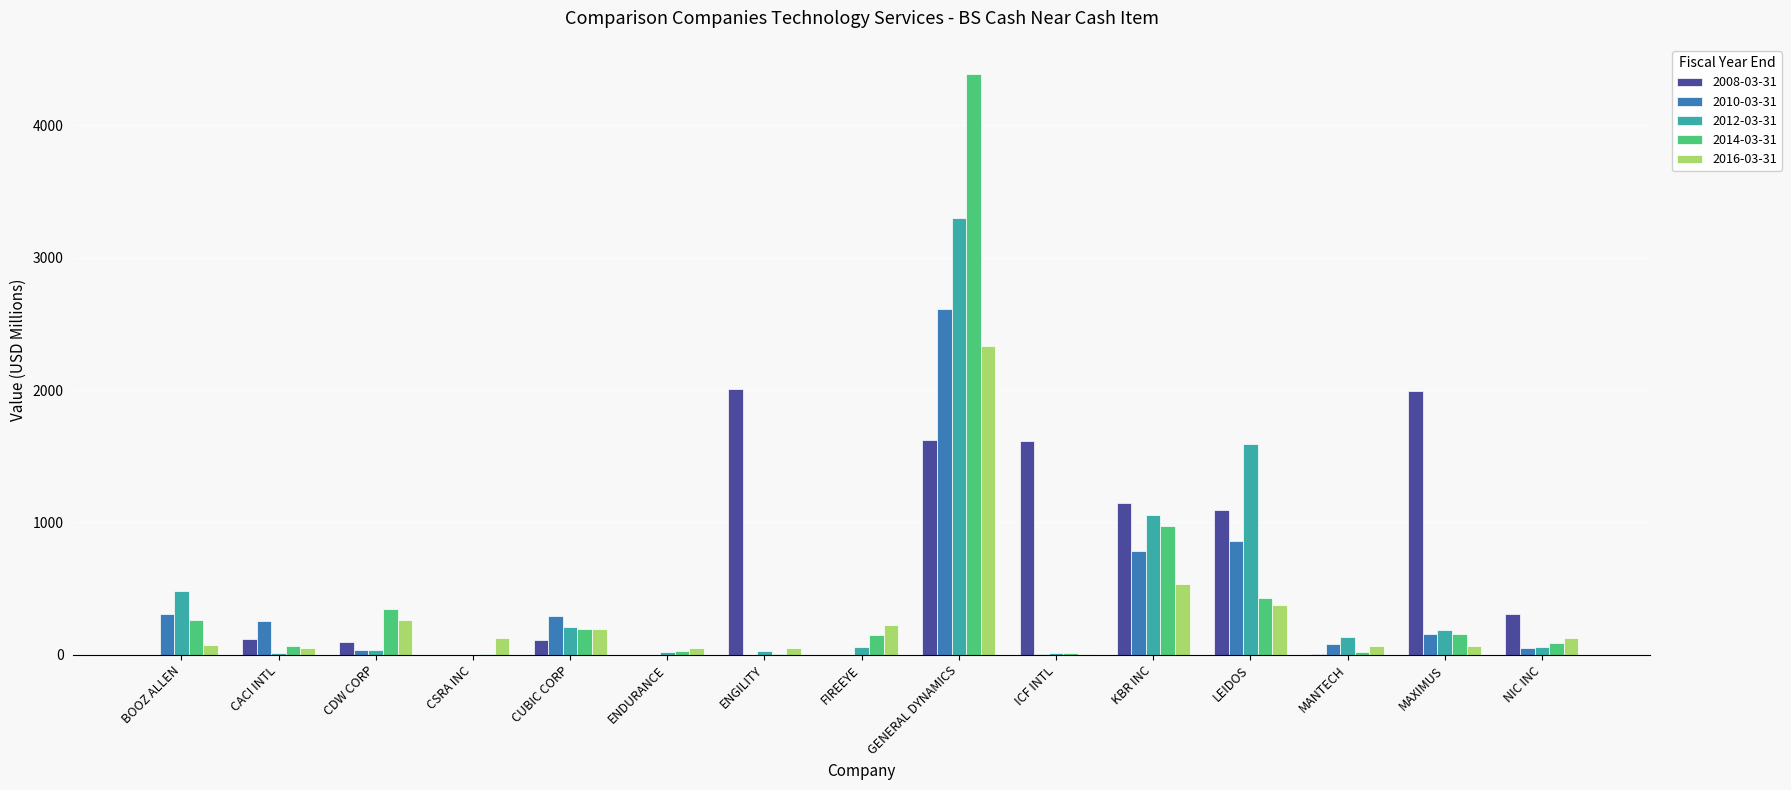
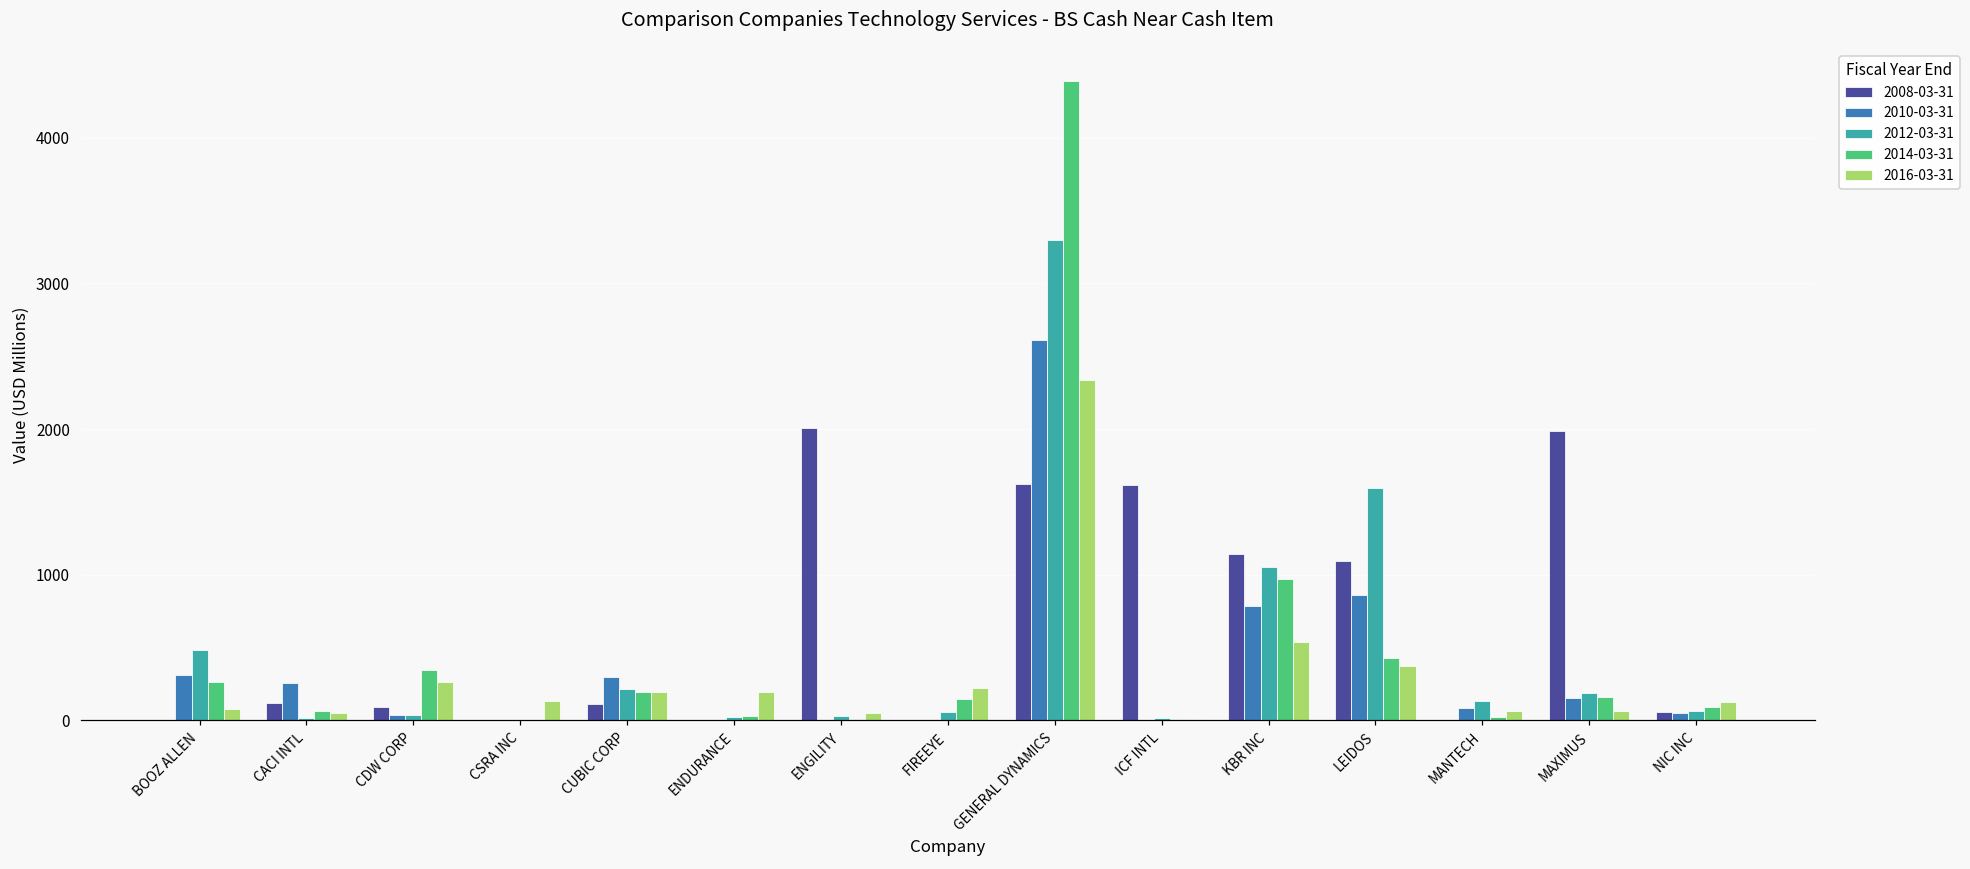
  {
    "2008-03-31": {
      "BOOZ ALLEN": 0,
      "CACI INTL": 120,
      "CDW CORP": 90,
      "CSRA INC": 0,
      "CUBIC CORP": 110,
      "ENDURANCE": 0,
      "ENGILITY": 2010,
      "FIREEYE": 0,
      "GENERAL DYNAMICS": 1620,
      "ICF INTL": 1620,
      "KBR INC": 1150,
      "LEIDOS": 1100,
      "MAXIMUS": 1990,
-     "NIC INC": 310
+     "NIC INC": 60
    },
    "2016-03-31": {
      "BOOZ ALLEN": 80,
      "CACI INTL": 50,
      "CDW CORP": 260,
      "CSRA INC": 130,
      "CUBIC CORP": 200,
-     "ENDURANCE": 50,
+     "ENDURANCE": 190,
      "ENGILITY": 50,
      "FIREEYE": 220,
      "GENERAL DYNAMICS": 2330,
      "KBR INC": 540,
      "LEIDOS": 380,
      "MANTECH": 60,
      "MAXIMUS": 70,
      "NIC INC": 130
    }
  }
